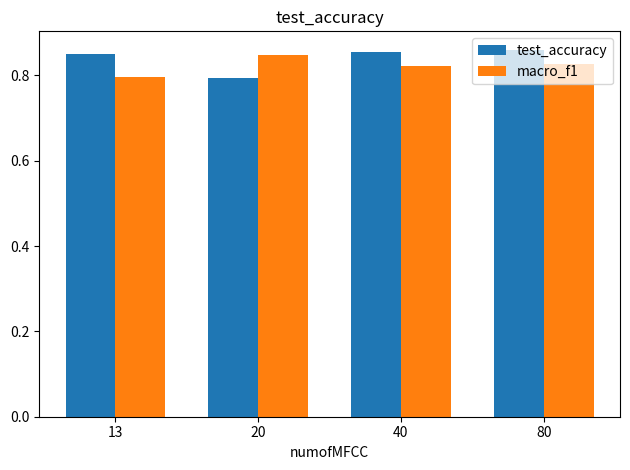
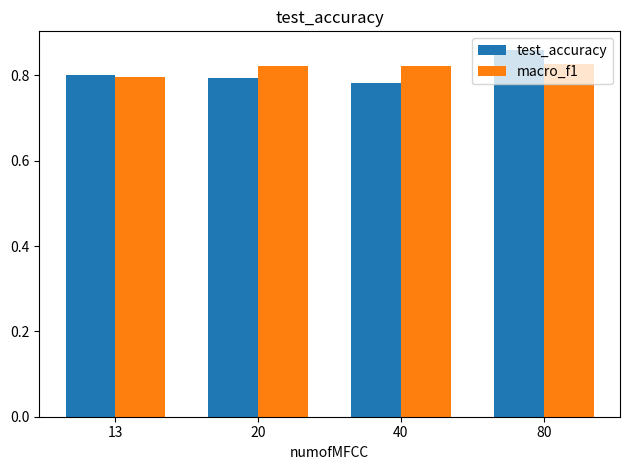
  {
    "test_accuracy": {
-     "13": 0.85,
+     "13": 0.80,
      "20": 0.79,
-     "40": 0.85
+     "40": 0.78
    },
    "macro_f1": {
      "13": 0.80,
-     "20": 0.85,
+     "20": 0.82,
      "40": 0.82
    }
  }
